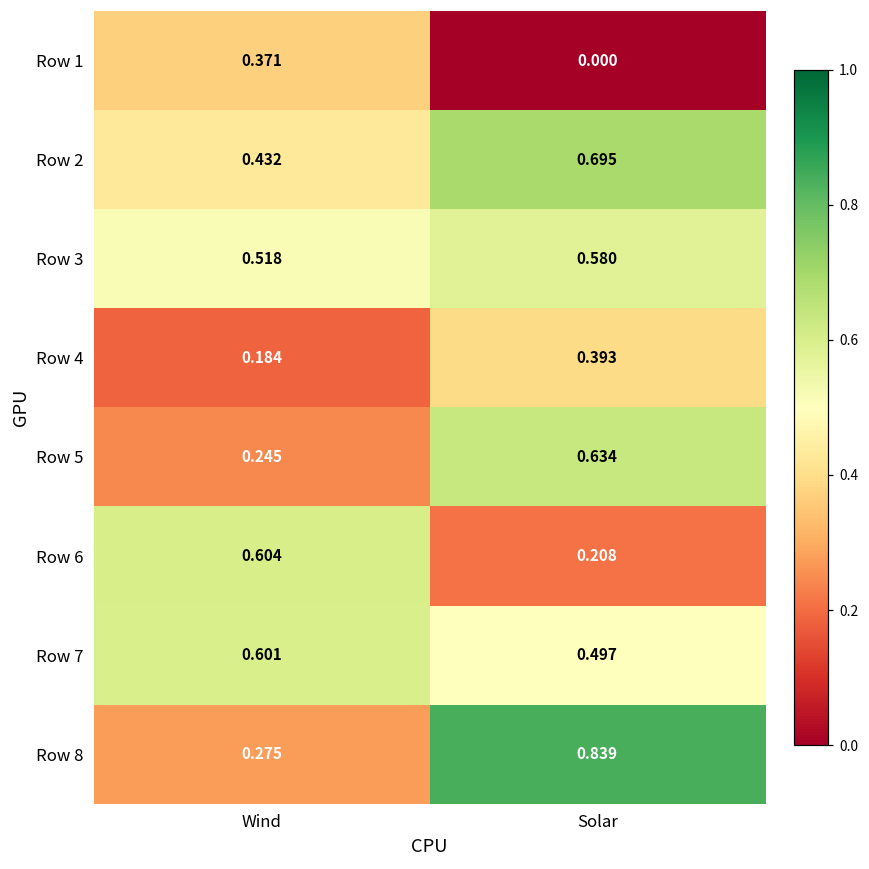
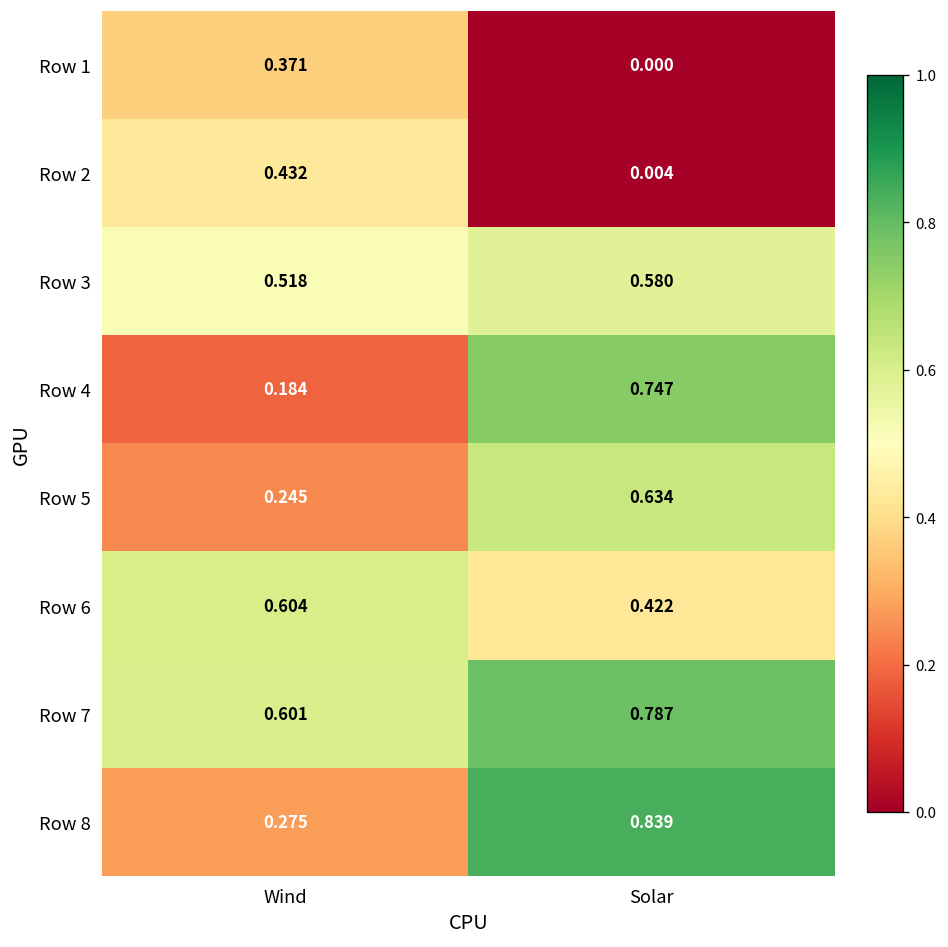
  {
    "Row 1": {
      "Wind": 0.371,
      "Solar": 0.000
    },
    "Row 2": {
      "Wind": 0.432,
-     "Solar": 0.695
+     "Solar": 0.004
    },
    "Row 3": {
      "Wind": 0.518,
      "Solar": 0.580
    },
    "Row 4": {
      "Wind": 0.184,
-     "Solar": 0.393
+     "Solar": 0.747
    },
    "Row 5": {
      "Wind": 0.245,
      "Solar": 0.634
    },
    "Row 6": {
      "Wind": 0.604,
-     "Solar": 0.208
+     "Solar": 0.422
    },
    "Row 7": {
      "Wind": 0.601,
-     "Solar": 0.497
+     "Solar": 0.787
    },
    "Row 8": {
      "Wind": 0.275,
      "Solar": 0.839
    }
  }
